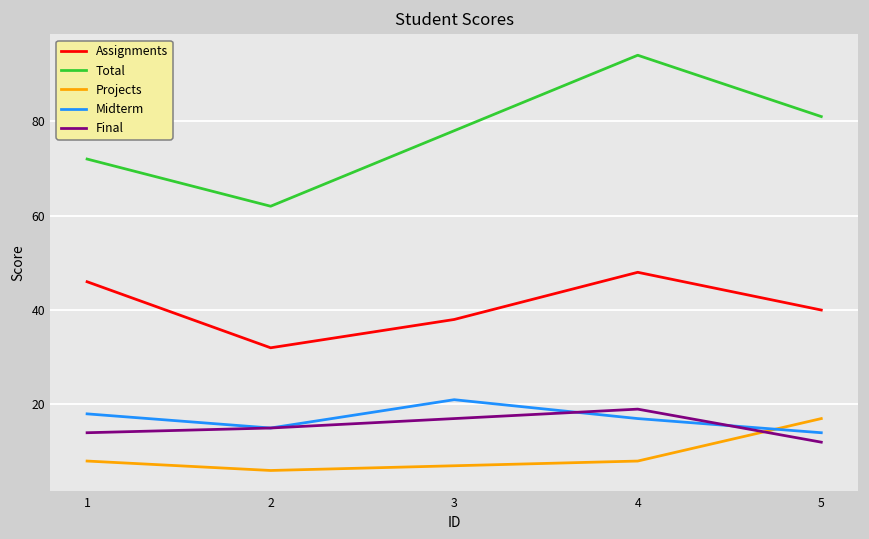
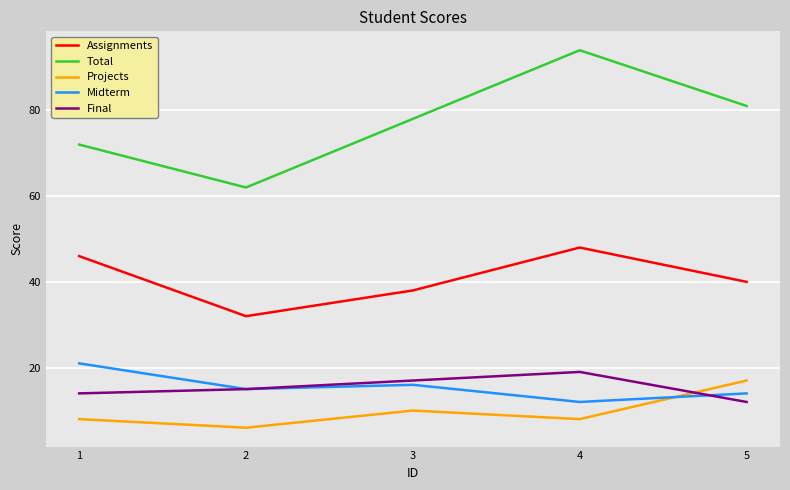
  {
    "Assignments": {
      "1": 46,
      "2": 32,
      "3": 38,
      "4": 48,
      "5": 40
    },
    "Total": {
      "1": 72,
      "2": 62,
      "3": 78,
      "4": 94,
      "5": 81
    },
    "Projects": {
      "1": 8,
      "2": 6,
-     "3": 7,
+     "3": 10,
      "4": 8,
      "5": 17
    },
    "Midterm": {
-     "1": 18,
-     "3": 21,
-     "4": 17,
+     "1": 21,
+     "3": 16,
+     "4": 12,
      "5": 14
    },
    "Final": {
      "1": 14,
      "3": 17,
      "4": 19,
      "5": 12
    }
  }
